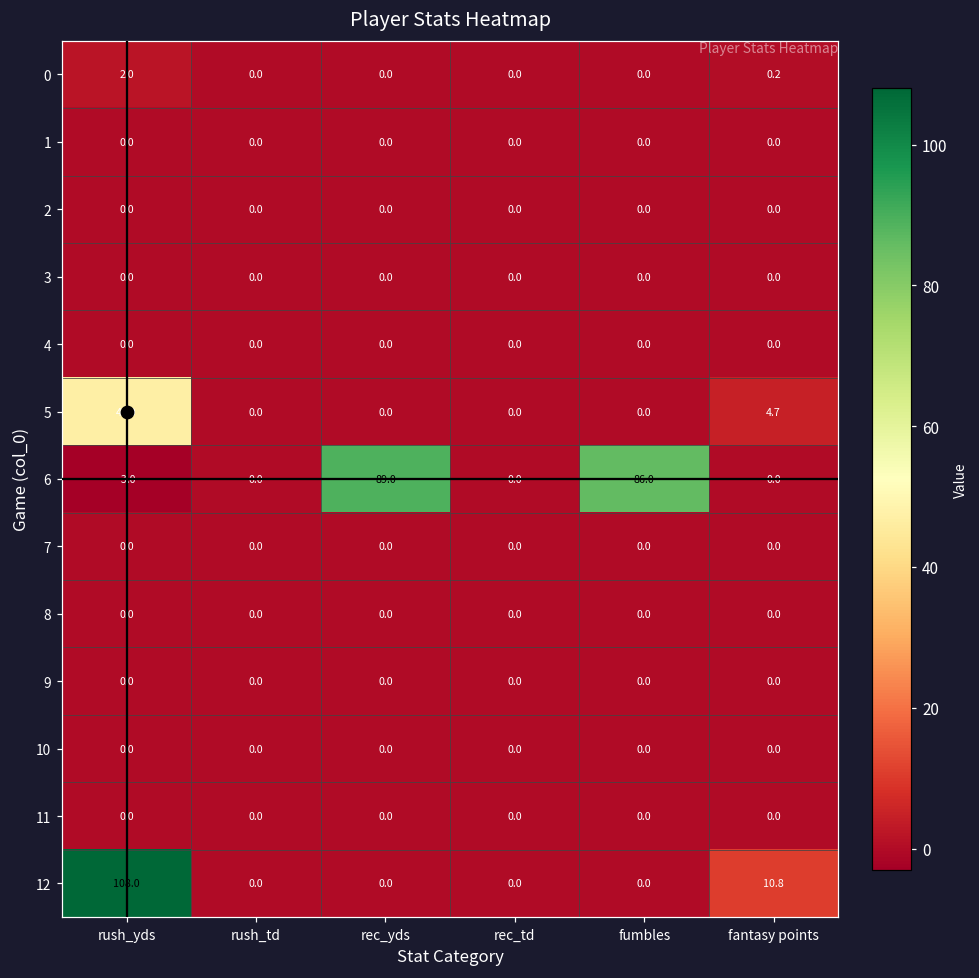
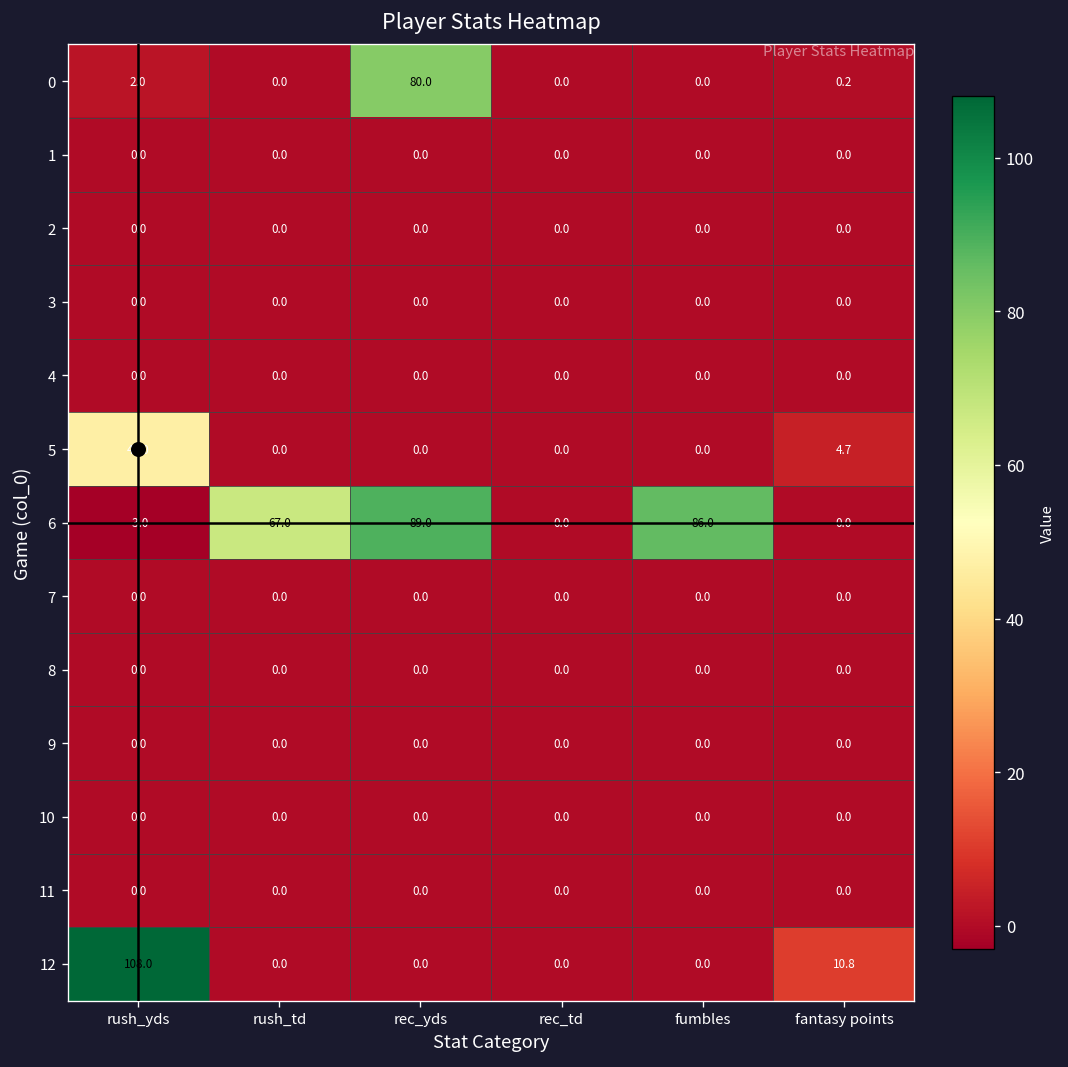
  {
    "0": {
      "rush_yds": 2.0,
      "rush_td": 0.0,
-     "rec_yds": 0.0,
+     "rec_yds": 80.0,
      "rec_td": 0.0,
      "fumbles": 0.0
    },
    "1": {
      "rush_yds": 0.0,
      "rush_td": 0.0,
      "rec_yds": 0.0,
      "rec_td": 0.0,
      "fumbles": 0.0,
      "fantasy points": 0.0
    },
    "2": {
      "rush_yds": 0.0,
      "rush_td": 0.0,
      "rec_yds": 0.0,
      "rec_td": 0.0,
      "fumbles": 0.0,
      "fantasy points": 0.0
    },
    "3": {
      "rush_yds": 0.0,
      "rush_td": 0.0,
      "rec_yds": 0.0,
      "rec_td": 0.0,
      "fumbles": 0.0,
      "fantasy points": 0.0
    },
    "4": {
      "rush_yds": 0.0,
      "rush_td": 0.0,
      "rec_yds": 0.0,
      "rec_td": 0.0,
      "fumbles": 0.0,
      "fantasy points": 0.0
    },
    "5": {
      "rush_td": 0.0,
      "rec_yds": 0.0,
      "rec_td": 0.0,
      "fumbles": 0.0,
      "fantasy points": 4.7
    },
    "6": {
      "rush_yds": -3.0,
-     "rush_td": 0.0,
+     "rush_td": 67.0,
      "rec_yds": 89.0,
      "rec_td": 0.0,
      "fumbles": 86.0,
      "fantasy points": 0.0
    },
    "7": {
      "rush_yds": 0.0,
      "rush_td": 0.0,
      "rec_yds": 0.0,
      "rec_td": 0.0,
      "fumbles": 0.0,
      "fantasy points": 0.0
    },
    "8": {
      "rush_yds": 0.0,
      "rush_td": 0.0,
      "rec_yds": 0.0,
      "rec_td": 0.0,
      "fumbles": 0.0,
      "fantasy points": 0.0
    },
    "9": {
      "rush_yds": 0.0,
      "rush_td": 0.0,
      "rec_yds": 0.0,
      "rec_td": 0.0,
      "fumbles": 0.0,
      "fantasy points": 0.0
    },
    "10": {
      "rush_yds": 0.0,
      "rush_td": 0.0,
      "rec_yds": 0.0,
      "rec_td": 0.0,
      "fumbles": 0.0,
      "fantasy points": 0.0
    },
    "11": {
      "rush_yds": 0.0,
      "rush_td": 0.0,
      "rec_yds": 0.0,
      "rec_td": 0.0,
      "fumbles": 0.0,
      "fantasy points": 0.0
    },
    "12": {
      "rush_yds": 108.0,
      "rush_td": 0.0,
      "rec_yds": 0.0,
      "rec_td": 0.0,
      "fumbles": 0.0,
      "fantasy points": 10.8
    }
  }
